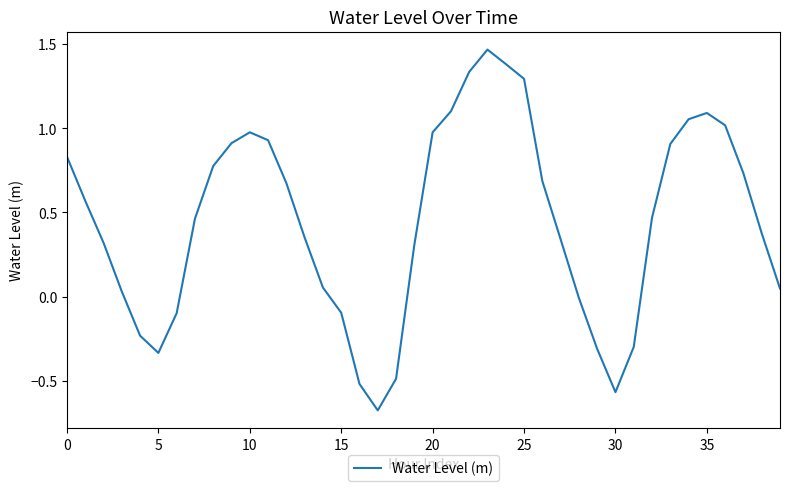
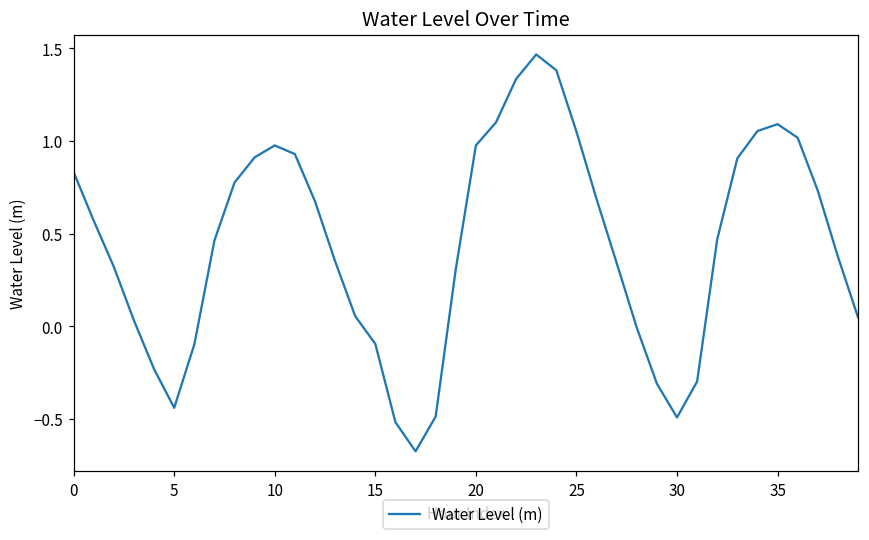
  {
    "0": 0.83,
-   "5": -0.33,
+   "5": -0.44,
    "10": 0.98,
    "15": -0.10,
    "20": 0.98,
-   "25": 1.29,
-   "30": -0.57,
+   "25": 1.05,
+   "30": -0.49,
    "35": 1.09
  }
